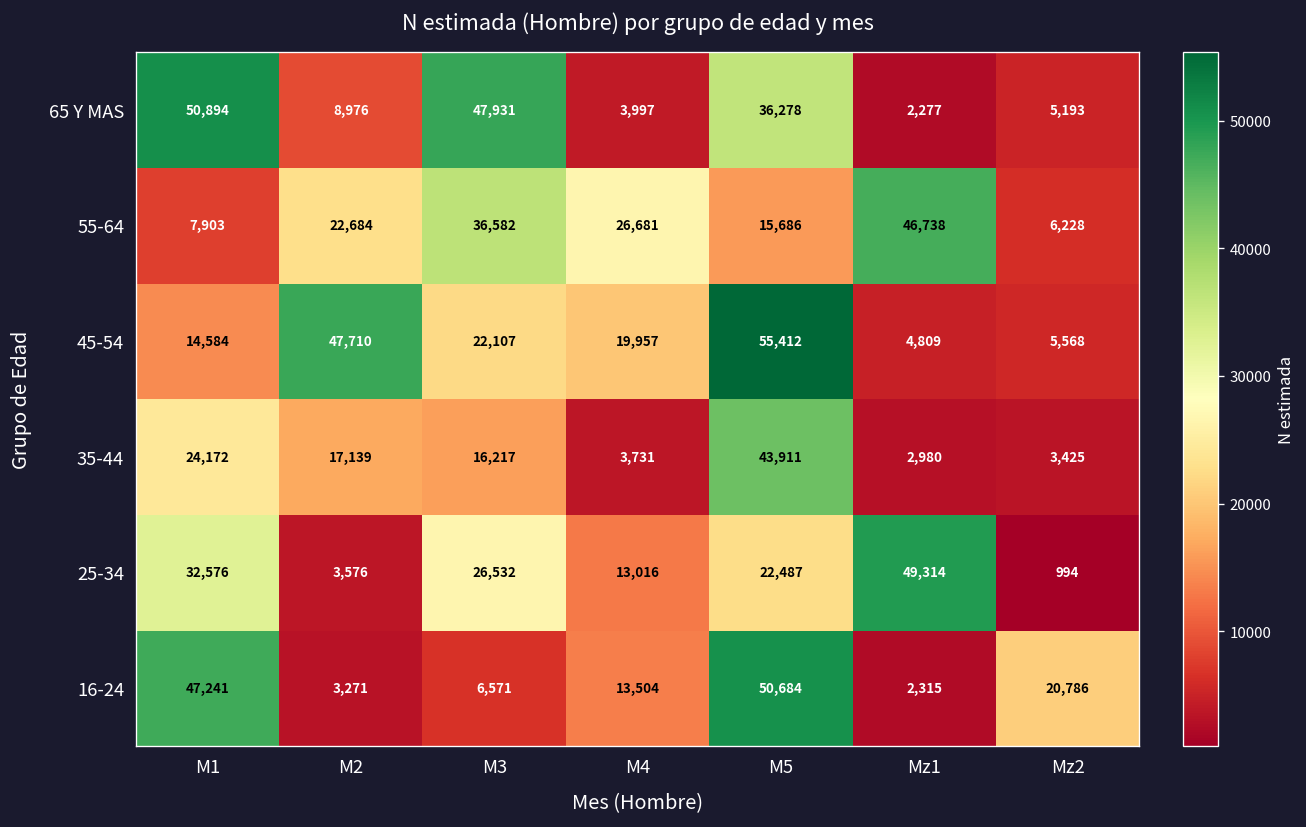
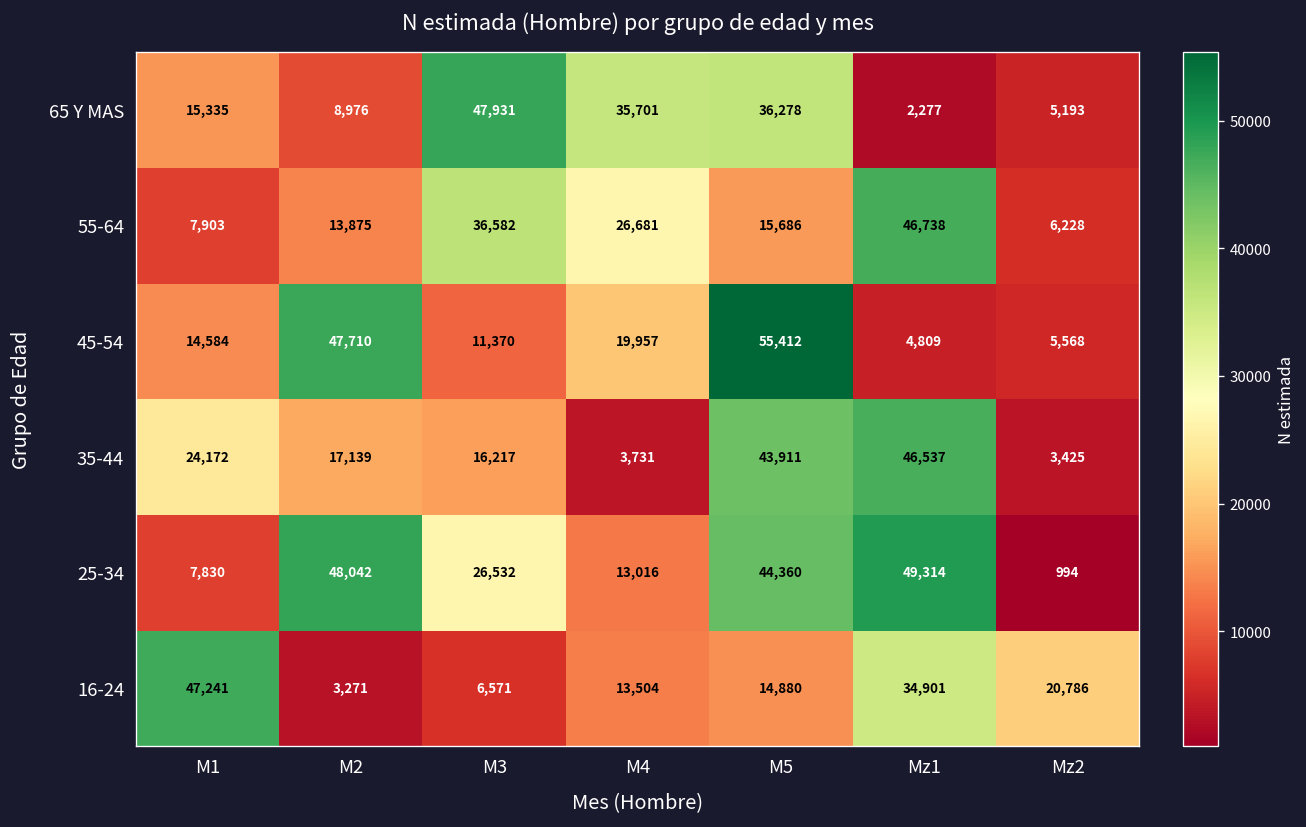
  {
    "65 Y MAS": {
-     "M1": "50,894",
+     "M1": "15,335",
      "M2": "8,976",
      "M3": "47,931",
-     "M4": "3,997",
+     "M4": "35,701",
      "M5": "36,278",
      "Mz1": "2,277",
      "Mz2": "5,193"
    },
    "55-64": {
      "M1": "7,903",
-     "M2": "22,684",
+     "M2": "13,875",
      "M3": "36,582",
      "M4": "26,681",
      "M5": "15,686",
      "Mz1": "46,738",
      "Mz2": "6,228"
    },
    "45-54": {
      "M1": "14,584",
      "M2": "47,710",
-     "M3": "22,107",
+     "M3": "11,370",
      "M4": "19,957",
      "M5": "55,412",
      "Mz1": "4,809",
      "Mz2": "5,568"
    },
    "35-44": {
      "M1": "24,172",
      "M2": "17,139",
      "M3": "16,217",
      "M4": "3,731",
      "M5": "43,911",
-     "Mz1": "2,980",
+     "Mz1": "46,537",
      "Mz2": "3,425"
    },
    "25-34": {
-     "M1": "32,576",
-     "M2": "3,576",
+     "M1": "7,830",
+     "M2": "48,042",
      "M3": "26,532",
      "M4": "13,016",
-     "M5": "22,487",
+     "M5": "44,360",
      "Mz1": "49,314",
      "Mz2": "994"
    },
    "16-24": {
      "M1": "47,241",
      "M2": "3,271",
      "M3": "6,571",
      "M4": "13,504",
-     "M5": "50,684",
-     "Mz1": "2,315",
+     "M5": "14,880",
+     "Mz1": "34,901",
      "Mz2": "20,786"
    }
  }
